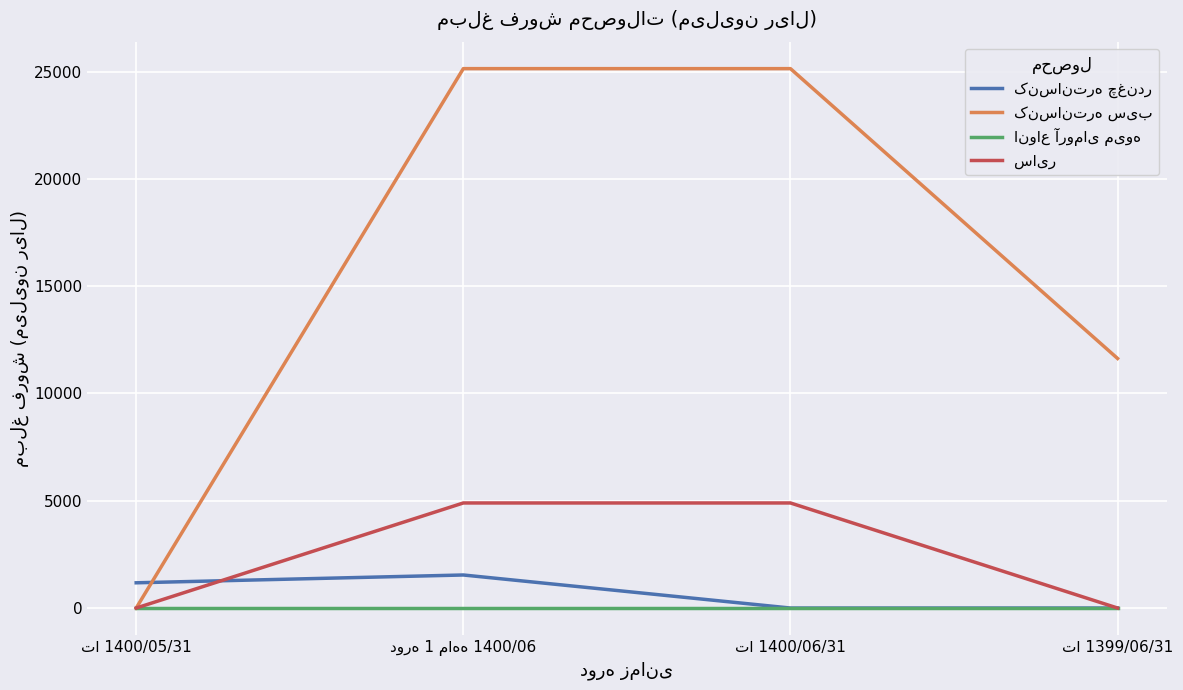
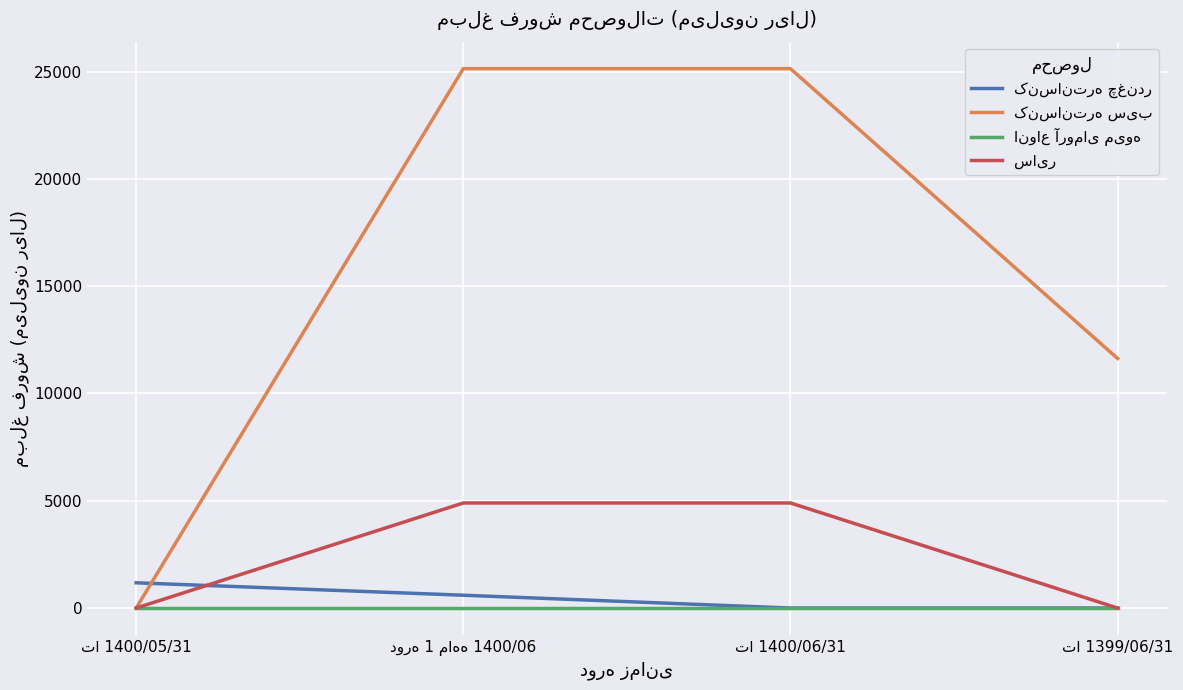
  {
    "کنسانتره چغندر": {
      "تا 1400/05/31": 1200,
-     "دوره 1 ماهه 1400/06": 1500
+     "دوره 1 ماهه 1400/06": 600
    },
    "انواع آرومای میوه": {
      "دوره 1 ماهه 1400/06": 0
    }
  }
